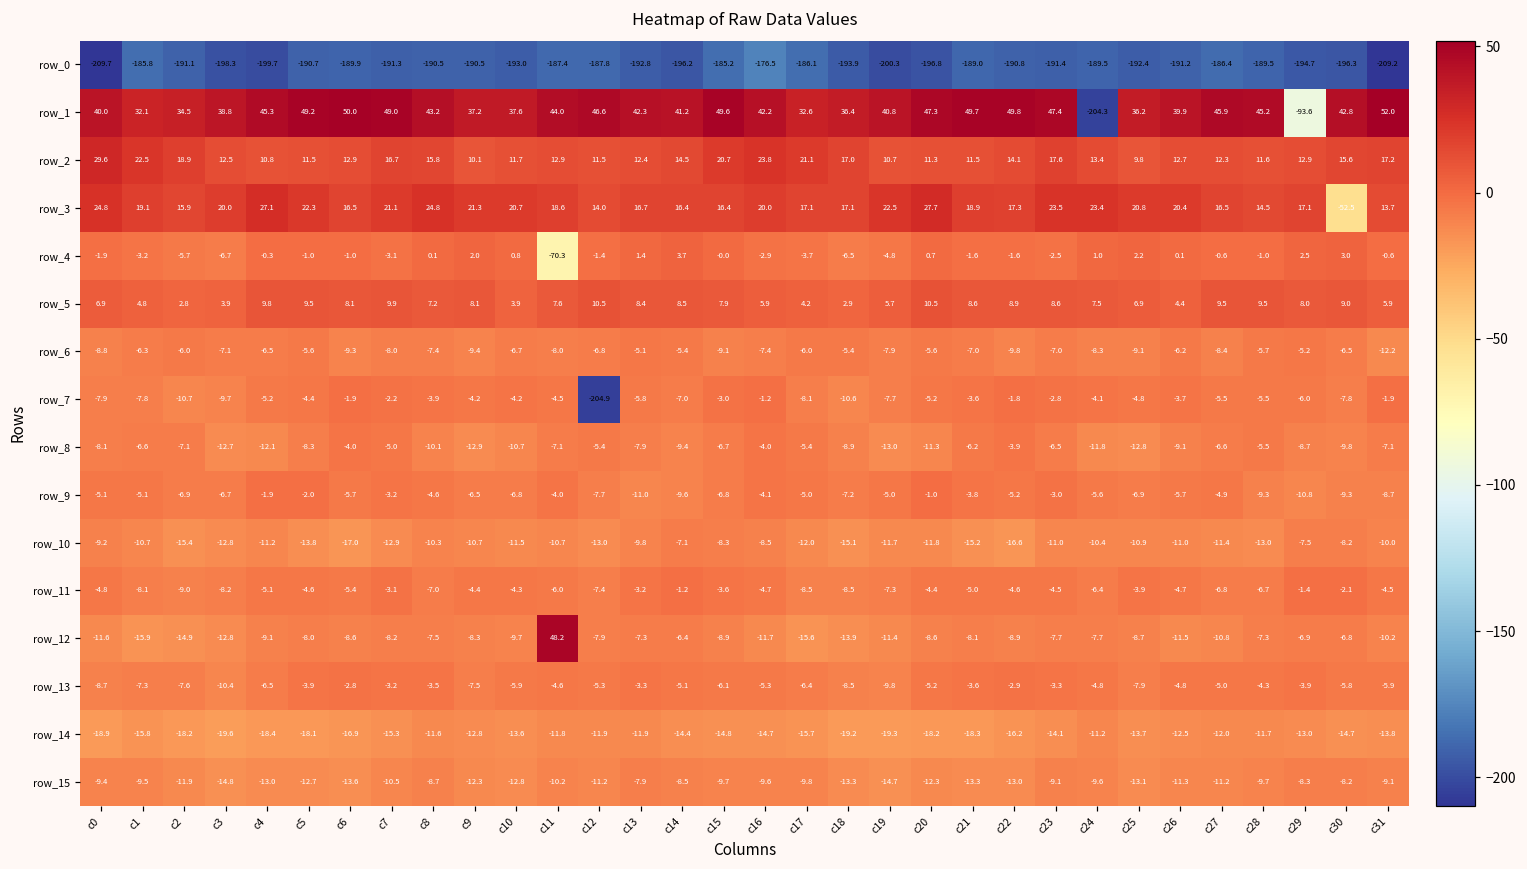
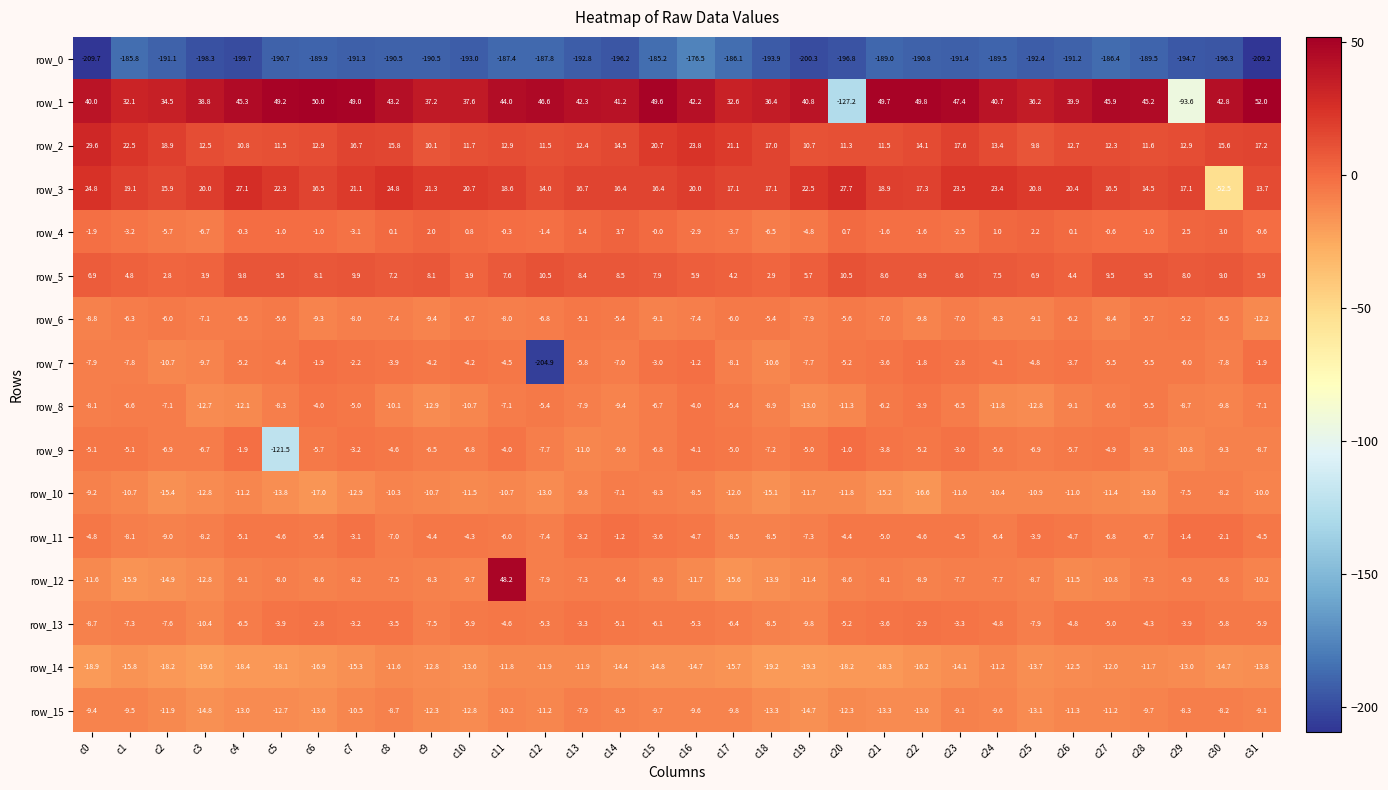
  {
    "row_1": {
      "c0": 40.0,
      "c1": 32.1,
      "c2": 34.5,
      "c3": 38.8,
      "c4": 45.3,
      "c5": 49.2,
      "c6": 50.0,
      "c7": 49.0,
      "c8": 43.2,
      "c9": 37.2,
      "c10": 37.6,
      "c11": 44.0,
      "c12": 46.6,
      "c13": 42.3,
      "c14": 41.2,
      "c15": 49.6,
      "c16": 42.2,
      "c17": 32.6,
      "c18": 36.4,
      "c19": 40.8,
-     "c20": 47.3,
+     "c20": -127.2,
      "c21": 49.7,
      "c22": 49.8,
      "c23": 47.4,
-     "c24": -204.3,
+     "c24": 40.7,
      "c25": 36.2,
      "c26": 39.9,
      "c27": 45.9,
      "c28": 45.2,
      "c29": -93.6,
      "c30": 42.8,
      "c31": 52.0
    },
    "row_4": {
      "c0": -1.9,
      "c1": -3.2,
      "c2": -5.7,
      "c3": -6.7,
      "c4": -0.3,
      "c5": -1.0,
      "c6": -1.0,
      "c7": -3.1,
      "c8": 0.1,
      "c9": 2.0,
      "c10": 0.8,
-     "c11": -70.3,
+     "c11": -0.3,
      "c12": -1.4,
      "c13": 1.4,
      "c14": 3.7,
      "c15": -0.0,
      "c16": -2.9,
      "c17": -3.7,
      "c18": -6.5,
      "c19": -4.8,
      "c20": 0.7,
      "c21": -1.6,
      "c22": -1.6,
      "c23": -2.5,
      "c24": 1.0,
      "c25": 2.2,
      "c26": 0.1,
      "c27": -0.6,
      "c28": -1.0,
      "c29": 2.5,
      "c30": 3.0,
      "c31": -0.6
    },
    "row_9": {
      "c0": -5.1,
      "c1": -5.1,
      "c2": -6.9,
      "c3": -6.7,
      "c4": -1.9,
-     "c5": -2.0,
+     "c5": -121.5,
      "c6": -5.7,
      "c7": -3.2,
      "c8": -4.6,
      "c9": -6.5,
      "c10": -6.8,
      "c11": -4.0,
      "c12": -7.7,
      "c13": -11.0,
      "c14": -9.6,
      "c15": -6.8,
      "c16": -4.1,
      "c17": -5.0,
      "c18": -7.2,
      "c19": -5.0,
      "c20": -1.0,
      "c21": -3.8,
      "c22": -5.2,
      "c23": -3.0,
      "c24": -5.6,
      "c25": -6.9,
      "c26": -5.7,
      "c27": -4.9,
      "c28": -9.3,
      "c29": -10.8,
      "c30": -9.3,
      "c31": -8.7
    }
  }
